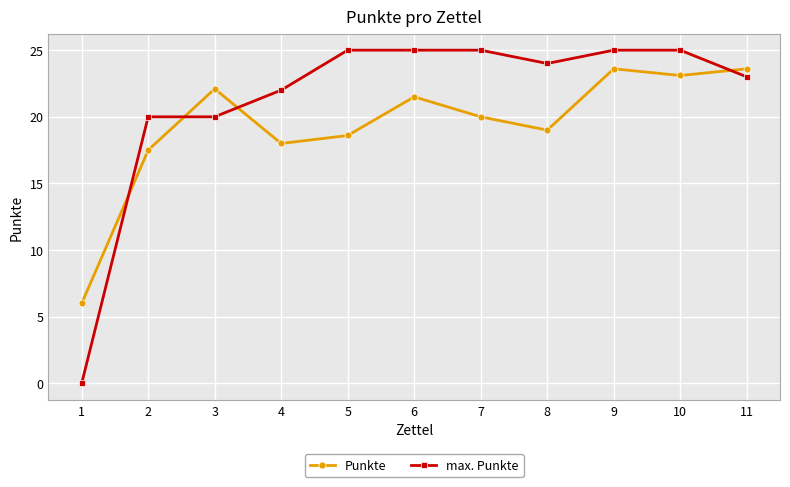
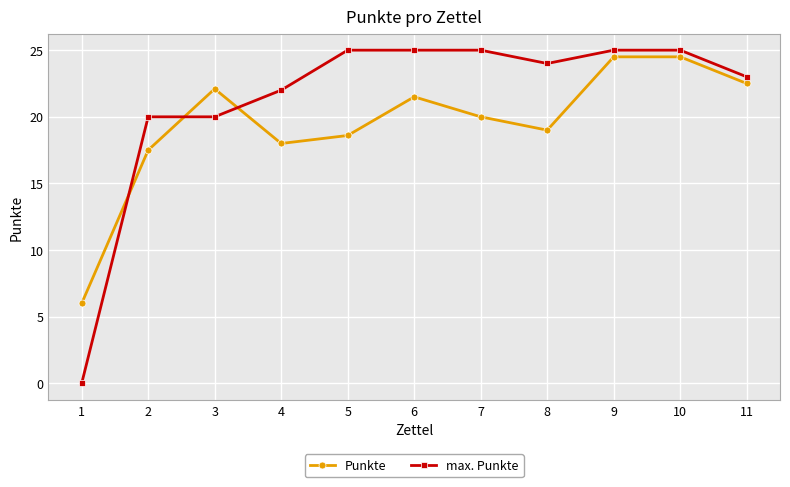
  {
    "Punkte": {
      "1": 6.0,
      "2": 17.5,
      "3": 22.1,
      "4": 18.0,
      "5": 18.6,
      "6": 21.5,
      "7": 20.0,
      "8": 19.0,
-     "9": 23.6,
-     "10": 23.1,
-     "11": 23.6
+     "9": 24.5,
+     "10": 24.5,
+     "11": 22.5
    },
    "max. Punkte": {
      "1": 0.0,
      "2": 20.0,
      "3": 20.0,
      "4": 22.0,
      "5": 25.0,
      "6": 25.0,
      "7": 25.0,
      "8": 24.0,
      "9": 25.0,
      "10": 25.0,
      "11": 23.0
    }
  }
